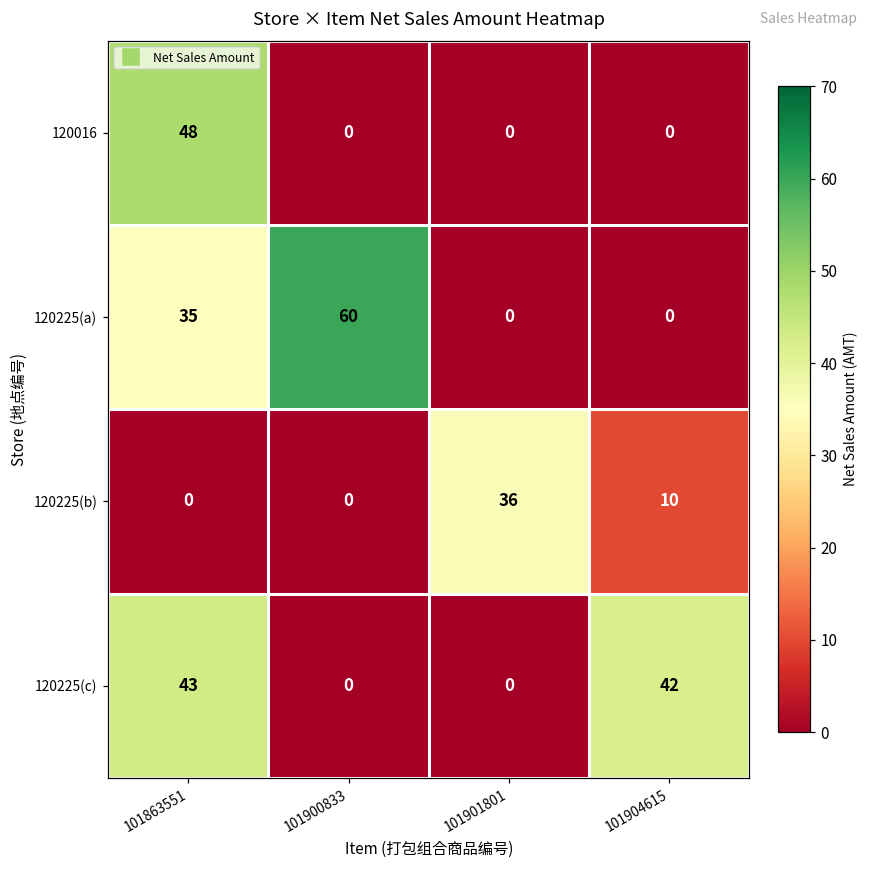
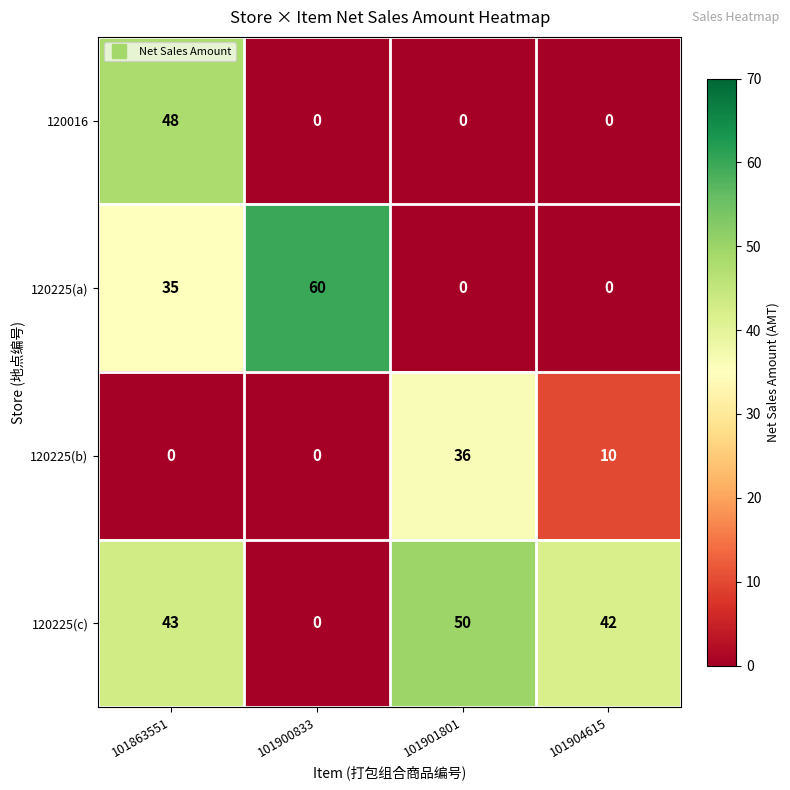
  {
    "120016": {
      "101863551": 48,
      "101900833": 0,
      "101901801": 0,
      "101904615": 0
    },
    "120225(a)": {
      "101863551": 35,
      "101900833": 60,
      "101901801": 0,
      "101904615": 0
    },
    "120225(b)": {
      "101863551": 0,
      "101900833": 0,
      "101901801": 36,
      "101904615": 10
    },
    "120225(c)": {
      "101863551": 43,
      "101900833": 0,
-     "101901801": 0,
+     "101901801": 50,
      "101904615": 42
    }
  }
